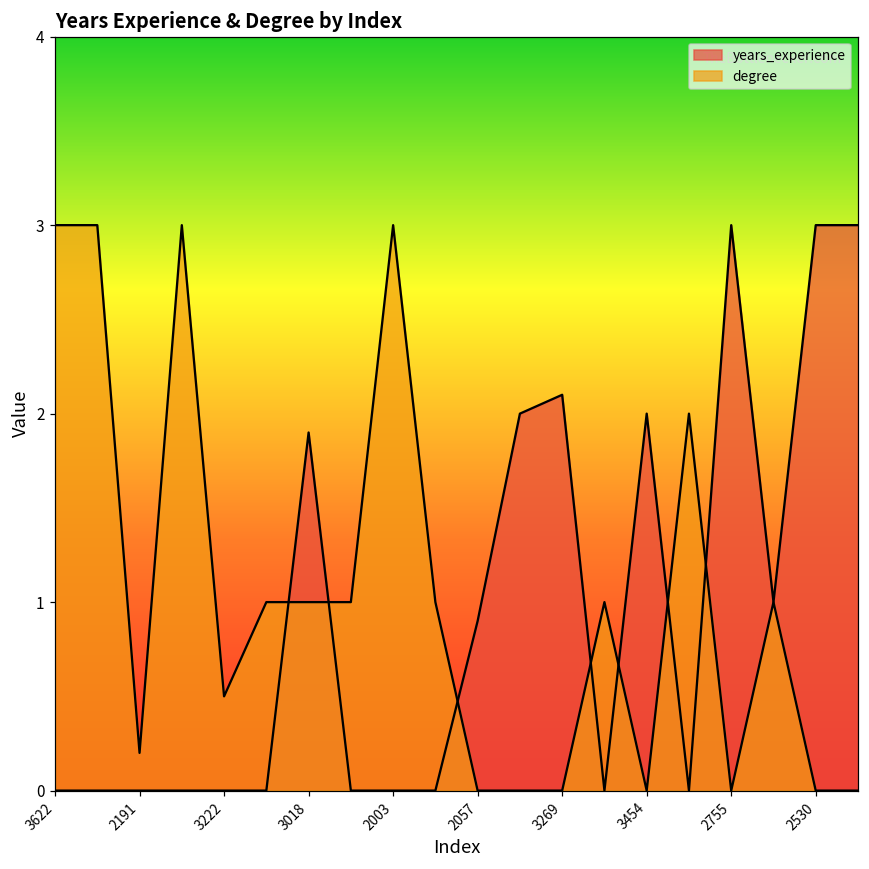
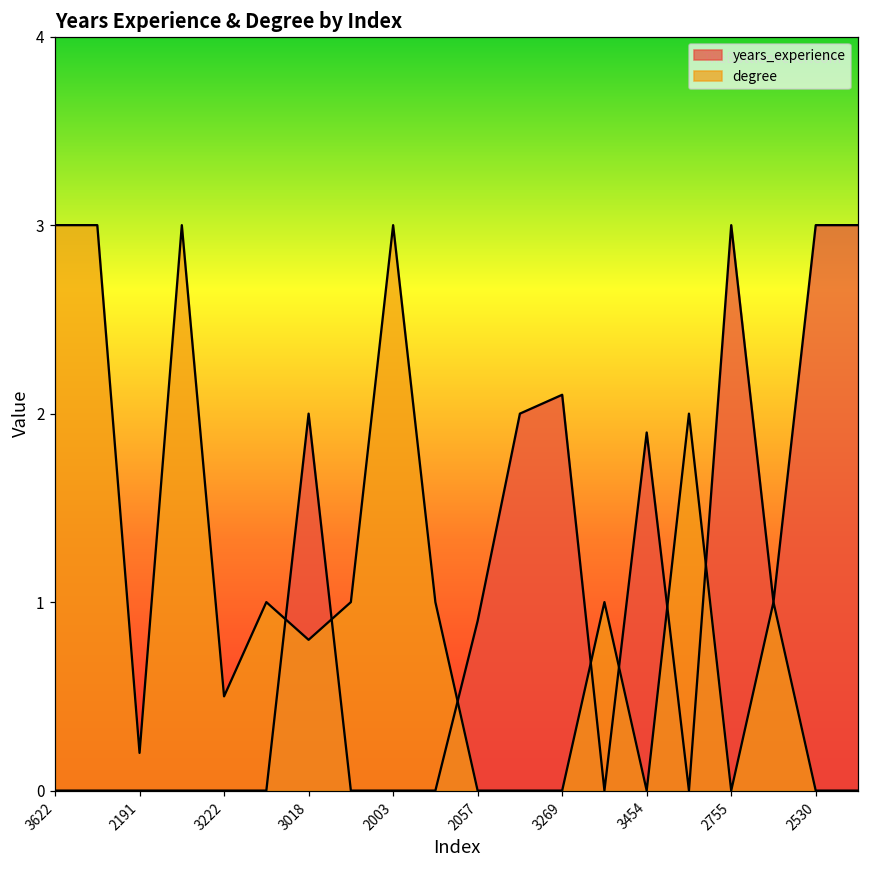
  {
    "years_experience": {
      "3622": 0.0,
      "2191": 0.0,
      "3222": 0.0,
-     "3018": 1.9,
+     "3018": 2.0,
      "2003": 0.0,
      "2057": 0.9,
      "3269": 2.1,
-     "3454": 2.0,
+     "3454": 1.9,
      "2755": 3.0,
      "2530": 3.0
    },
    "degree": {
      "3622": 3.0,
      "2191": 0.2,
      "3222": 0.5,
-     "3018": 1.0,
+     "3018": 0.8,
      "2003": 3.0,
      "2057": 0.0,
      "3269": 0.0,
      "3454": 0.0,
      "2755": 0.0,
      "2530": 0.0
    }
  }
